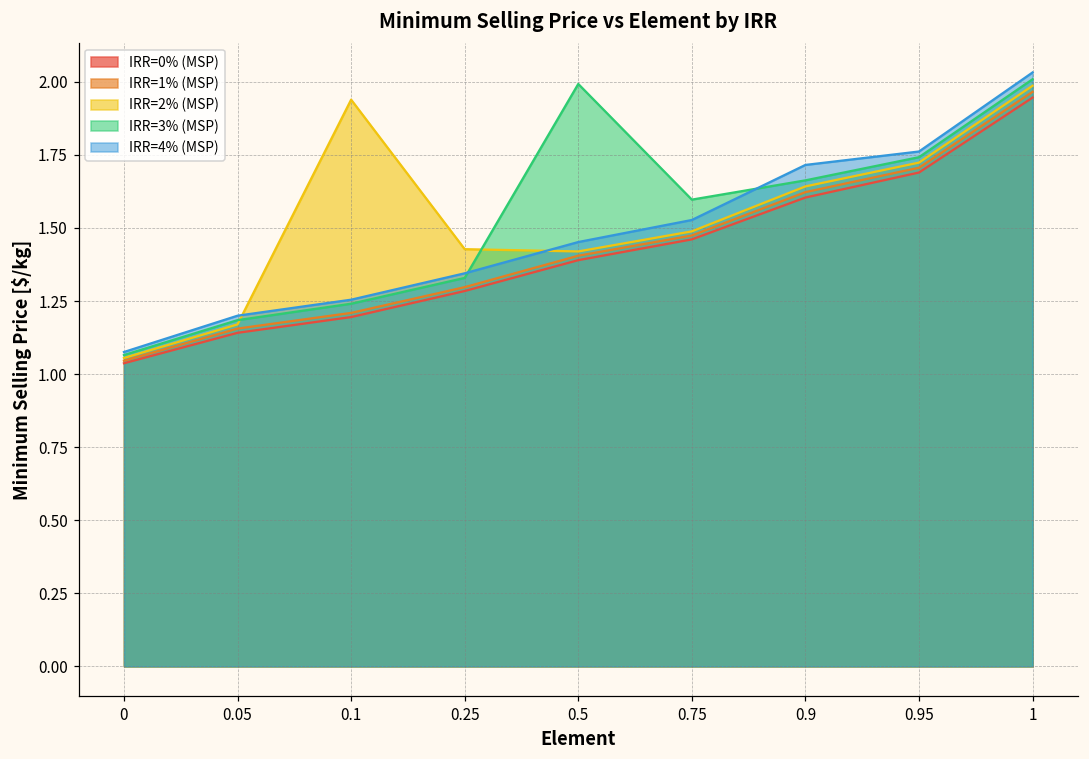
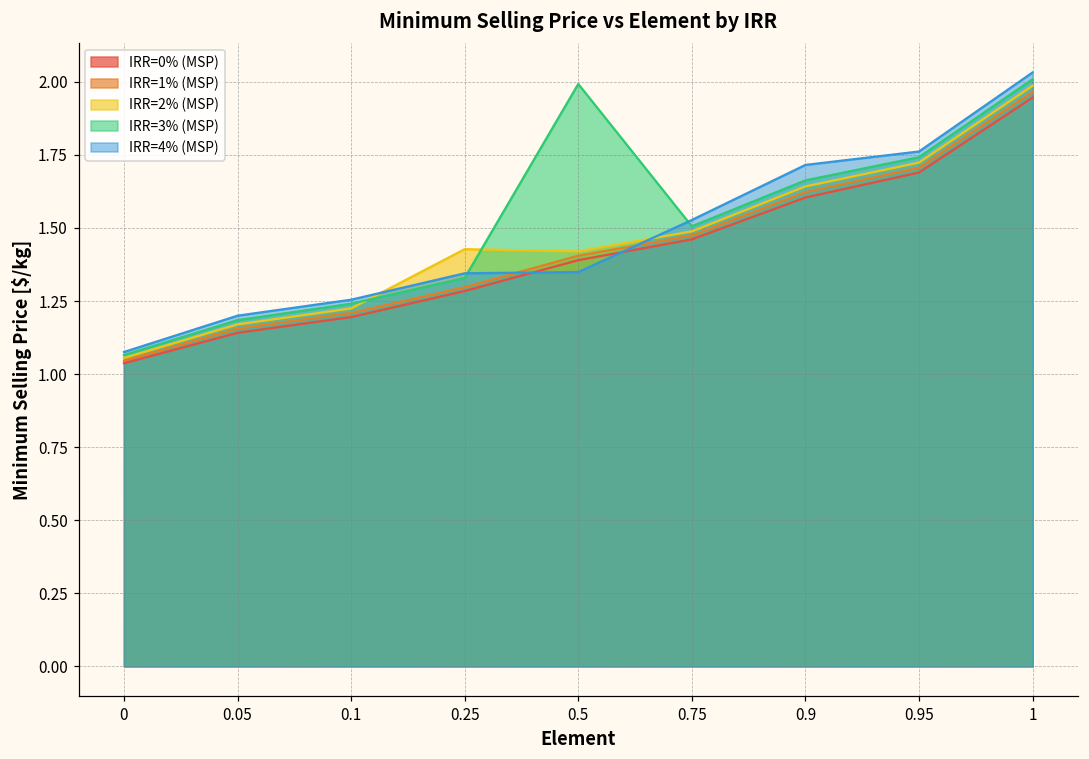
  {
    "IRR=2% (MSP)": {
      "0.05": 1.17,
-     "0.1": 1.94,
+     "0.1": 1.22,
      "0.25": 1.43,
      "0.5": 1.42,
      "0.75": 1.49,
      "0.9": 1.64,
      "0.95": 1.72,
      "1": 1.99
    },
    "IRR=3% (MSP)": {
      "0": 1.07,
      "0.05": 1.18,
      "0.1": 1.24,
      "0.25": 1.33,
      "0.5": 1.99,
-     "0.75": 1.60,
+     "0.75": 1.51,
      "0.9": 1.66,
      "0.95": 1.74,
      "1": 2.01
    },
    "IRR=4% (MSP)": {
      "0": 1.08,
      "0.05": 1.20,
      "0.1": 1.25,
      "0.25": 1.34,
-     "0.5": 1.45,
+     "0.5": 1.35,
      "0.75": 1.53,
      "0.9": 1.72,
      "0.95": 1.76,
      "1": 2.03
    }
  }
